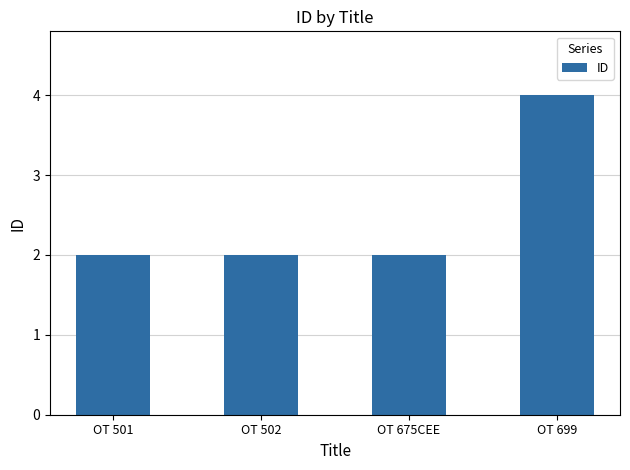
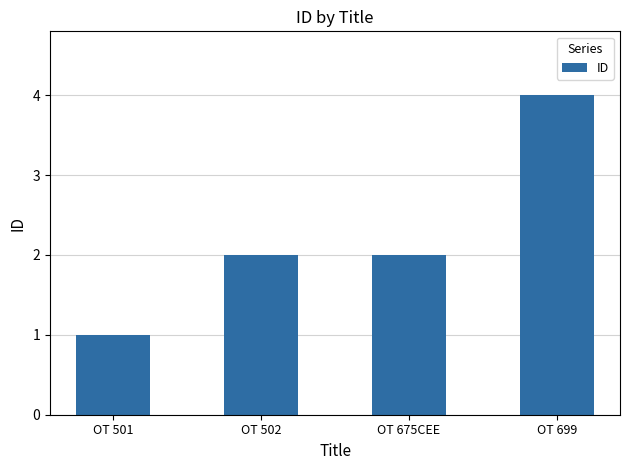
  {
-   "OT 501": 2,
+   "OT 501": 1,
    "OT 502": 2,
    "OT 675CEE": 2,
    "OT 699": 4
  }
